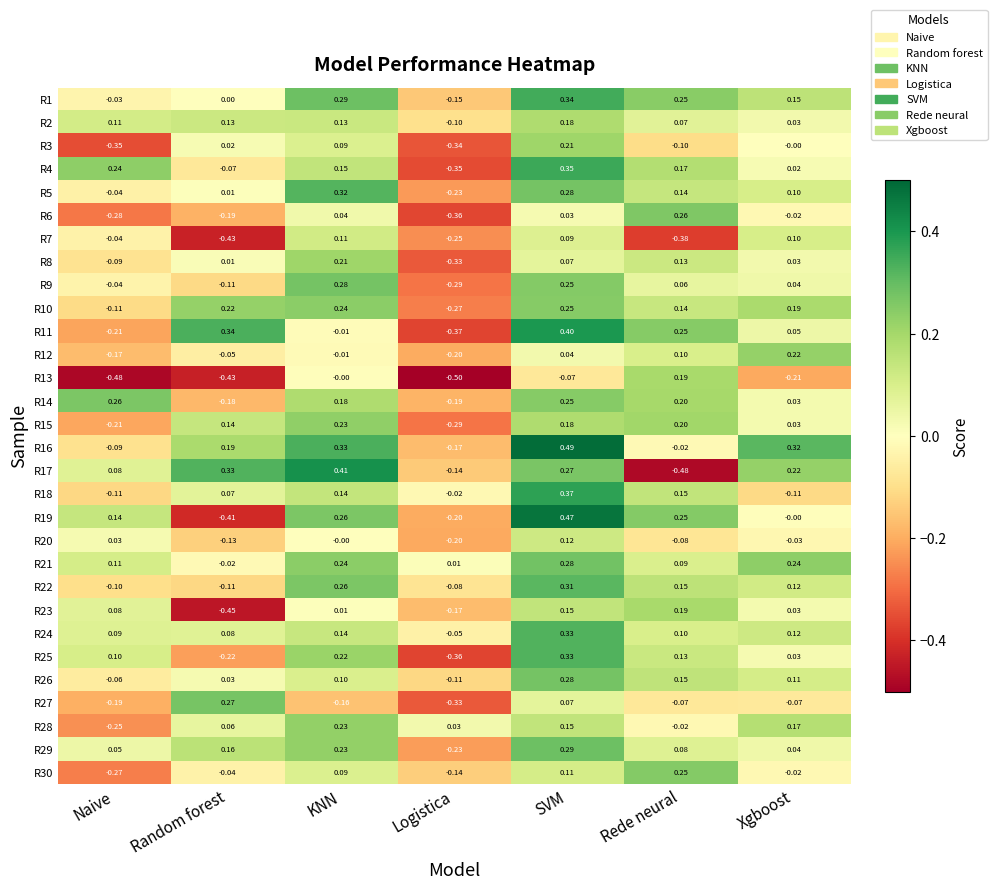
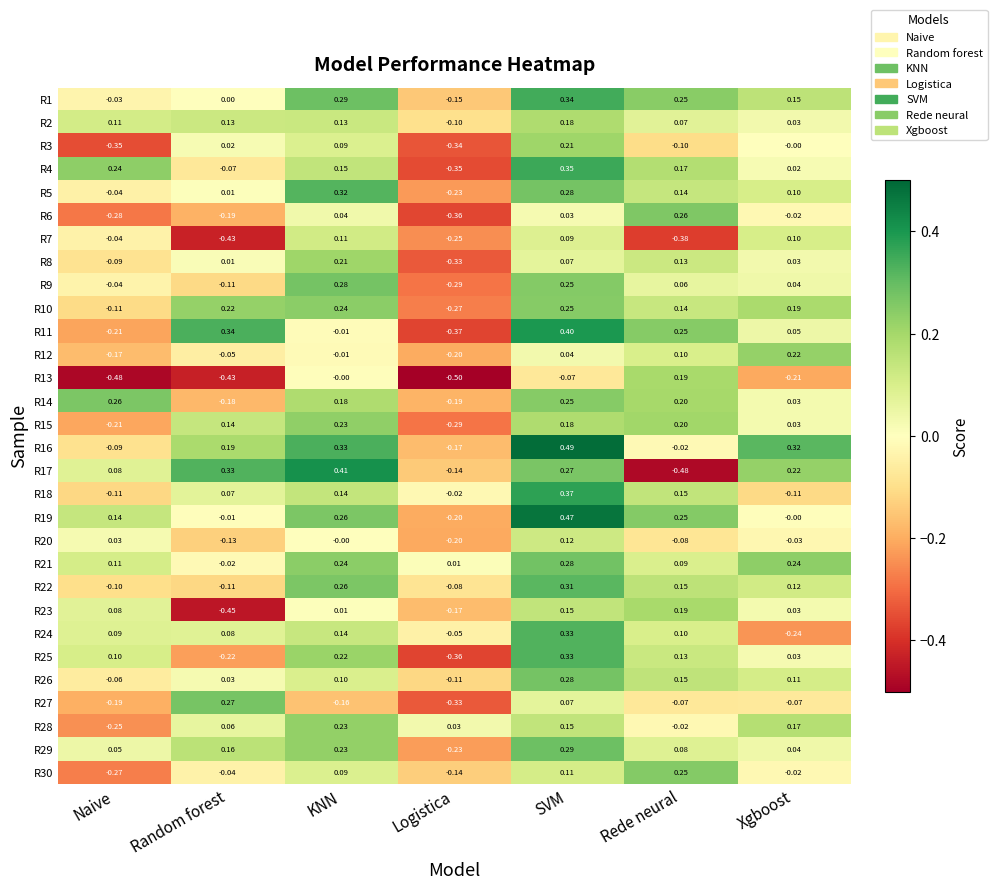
  {
    "R19": {
      "Naive": 0.14,
-     "Random forest": -0.41,
+     "Random forest": -0.01,
      "KNN": 0.26,
      "Logistica": -0.20,
      "SVM": 0.47,
      "Rede neural": 0.25,
      "Xgboost": -0.00
    },
    "R24": {
      "Naive": 0.09,
      "Random forest": 0.08,
      "KNN": 0.14,
      "Logistica": -0.05,
      "SVM": 0.33,
      "Rede neural": 0.10,
-     "Xgboost": 0.12
+     "Xgboost": -0.24
    }
  }
